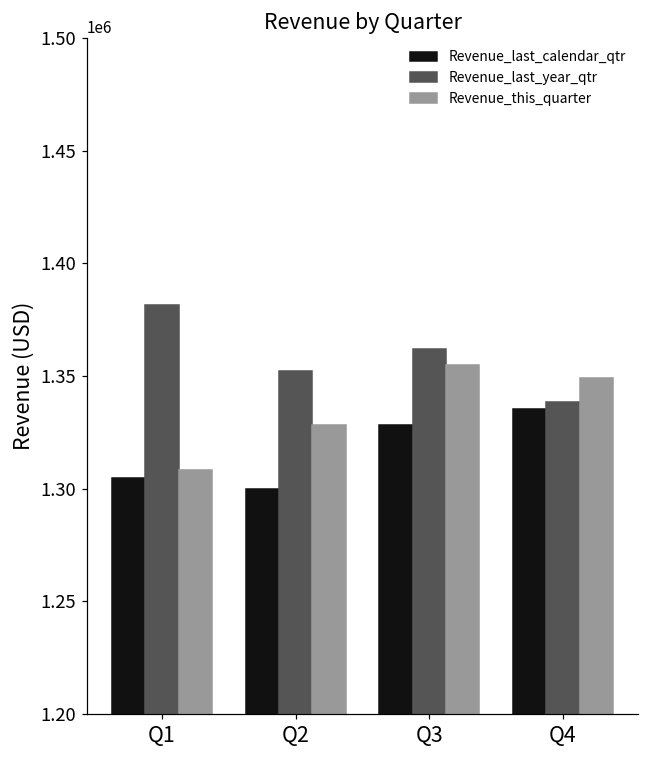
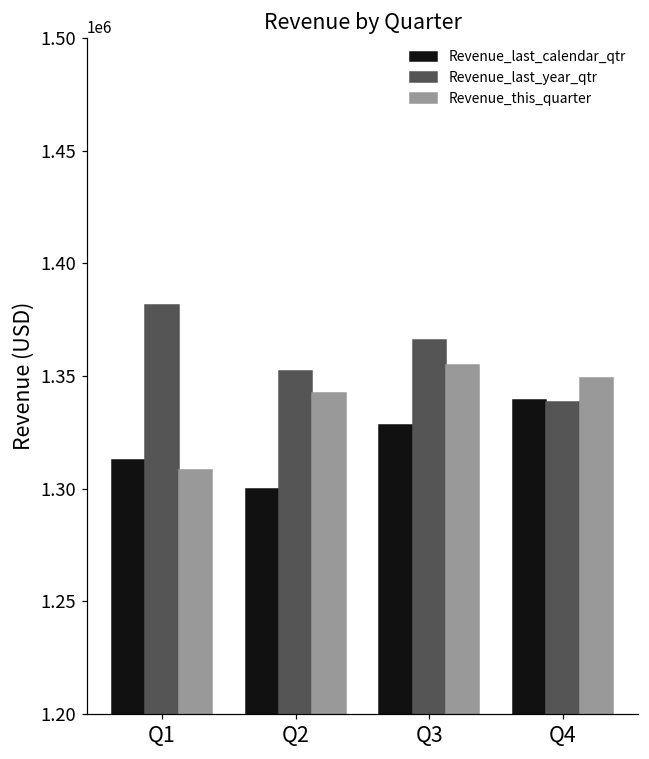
  {
    "Revenue_last_calendar_qtr": {
-     "Q1": 1305000,
+     "Q1": 1313000,
      "Q2": 1300000,
      "Q3": 1328000,
-     "Q4": 1335000
+     "Q4": 1339000
    },
    "Revenue_last_year_qtr": {
      "Q1": 1381000,
      "Q2": 1352000,
-     "Q3": 1362000,
+     "Q3": 1366000,
      "Q4": 1338000
    },
    "Revenue_this_quarter": {
      "Q1": 1308000,
-     "Q2": 1328000,
+     "Q2": 1342000,
      "Q3": 1355000,
      "Q4": 1349000
    }
  }
